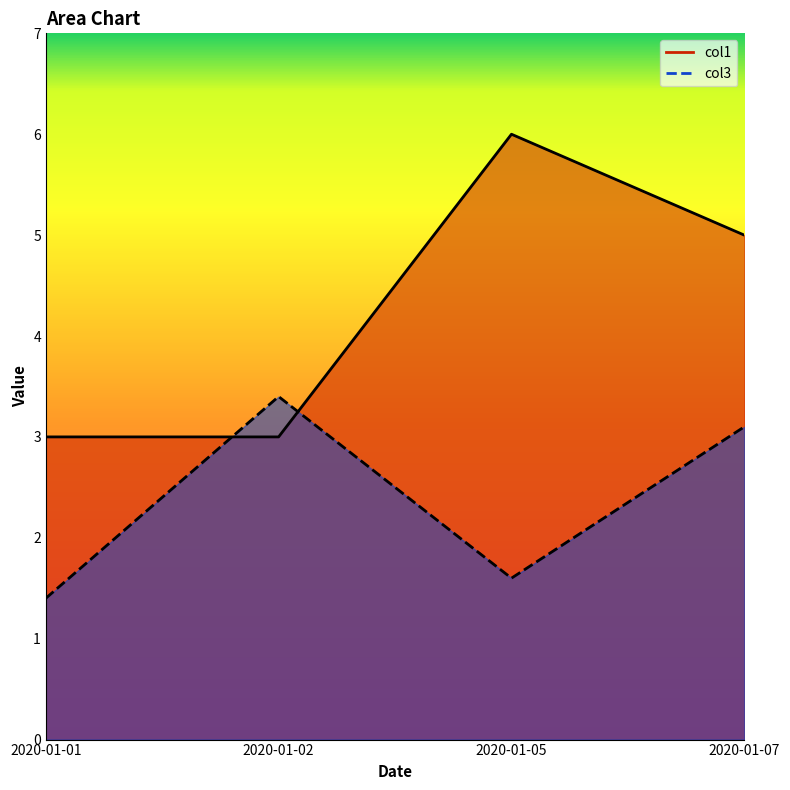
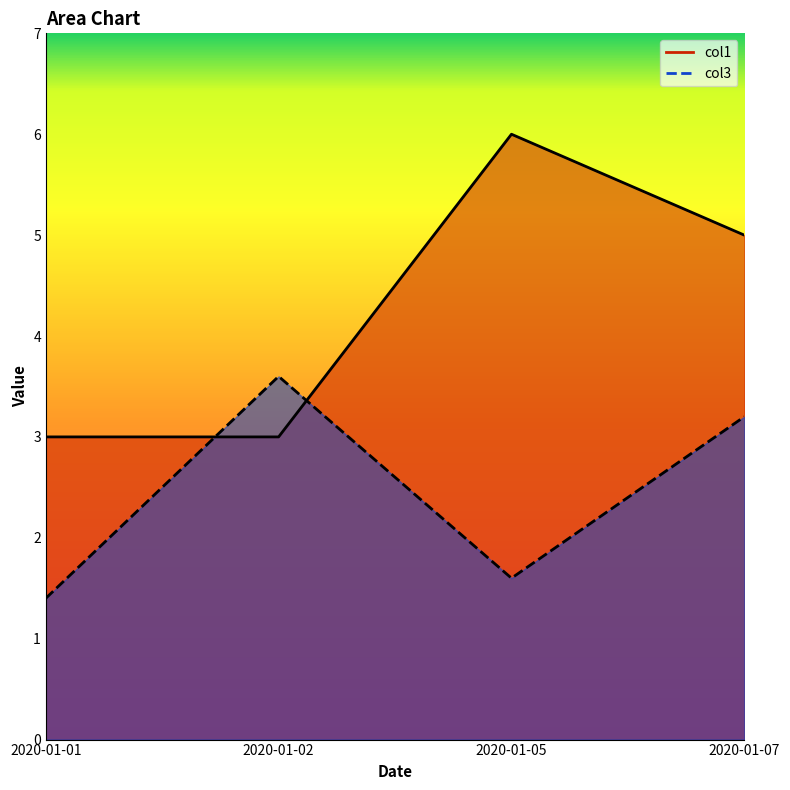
  {
    "col1": {
      "2020-01-01": 3.0,
      "2020-01-02": 3.0,
      "2020-01-05": 6.0,
      "2020-01-07": 5.0
    },
    "col3": {
      "2020-01-01": 1.4,
-     "2020-01-02": 3.4,
+     "2020-01-02": 3.6,
      "2020-01-05": 1.6,
-     "2020-01-07": 3.1
+     "2020-01-07": 3.2
    }
  }
